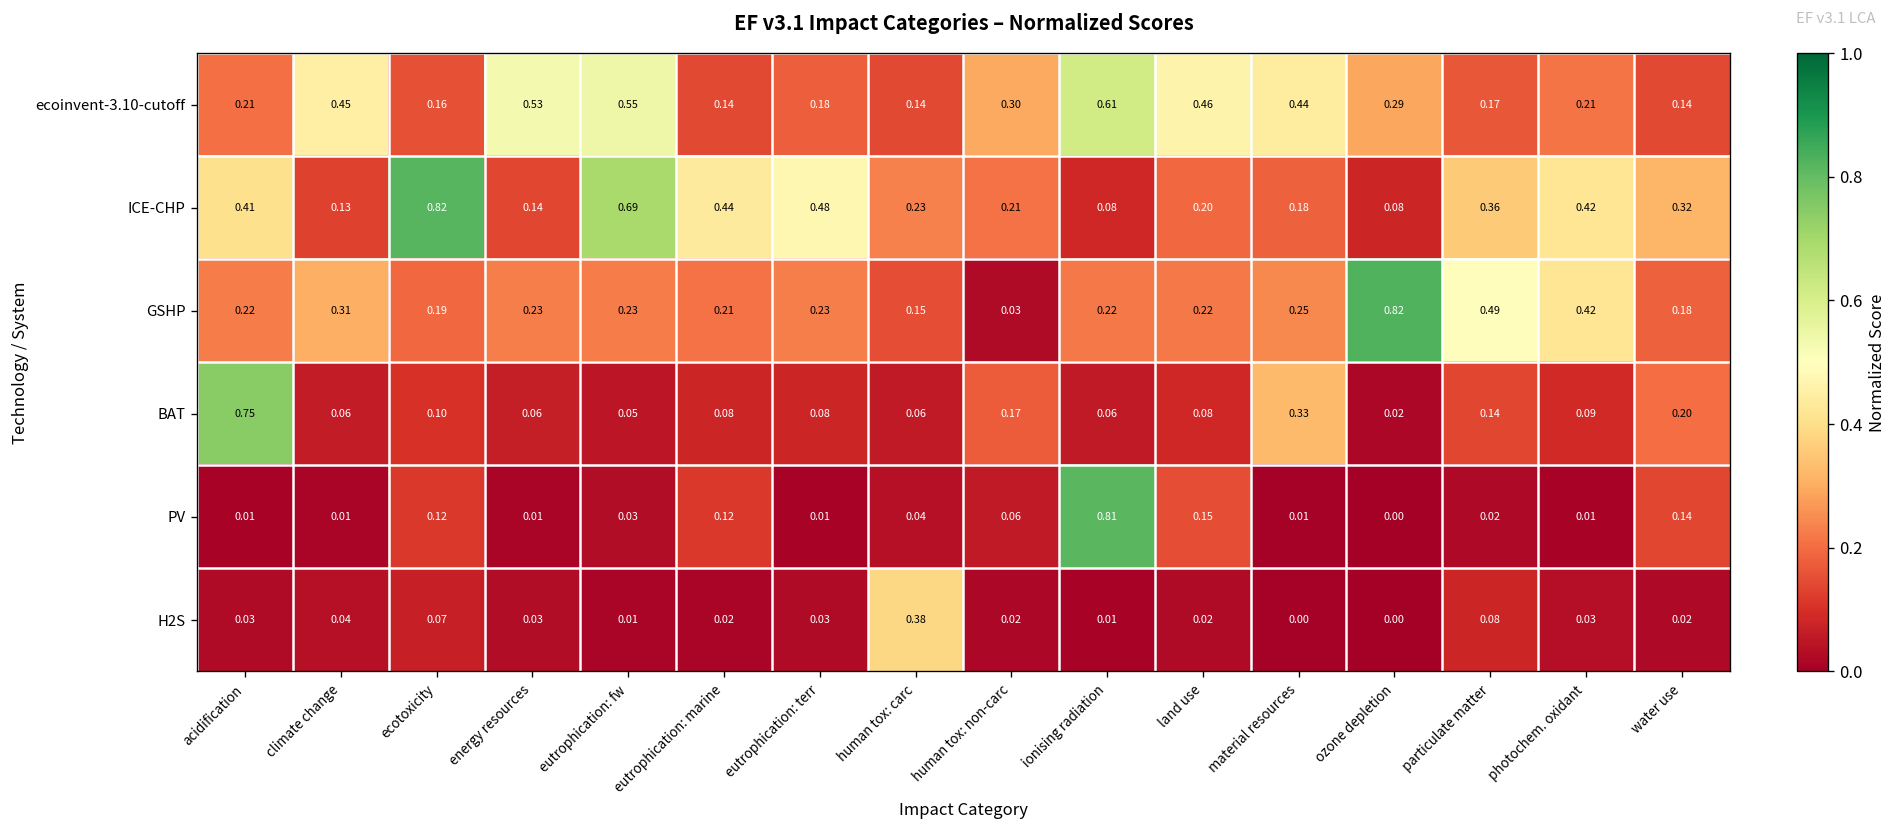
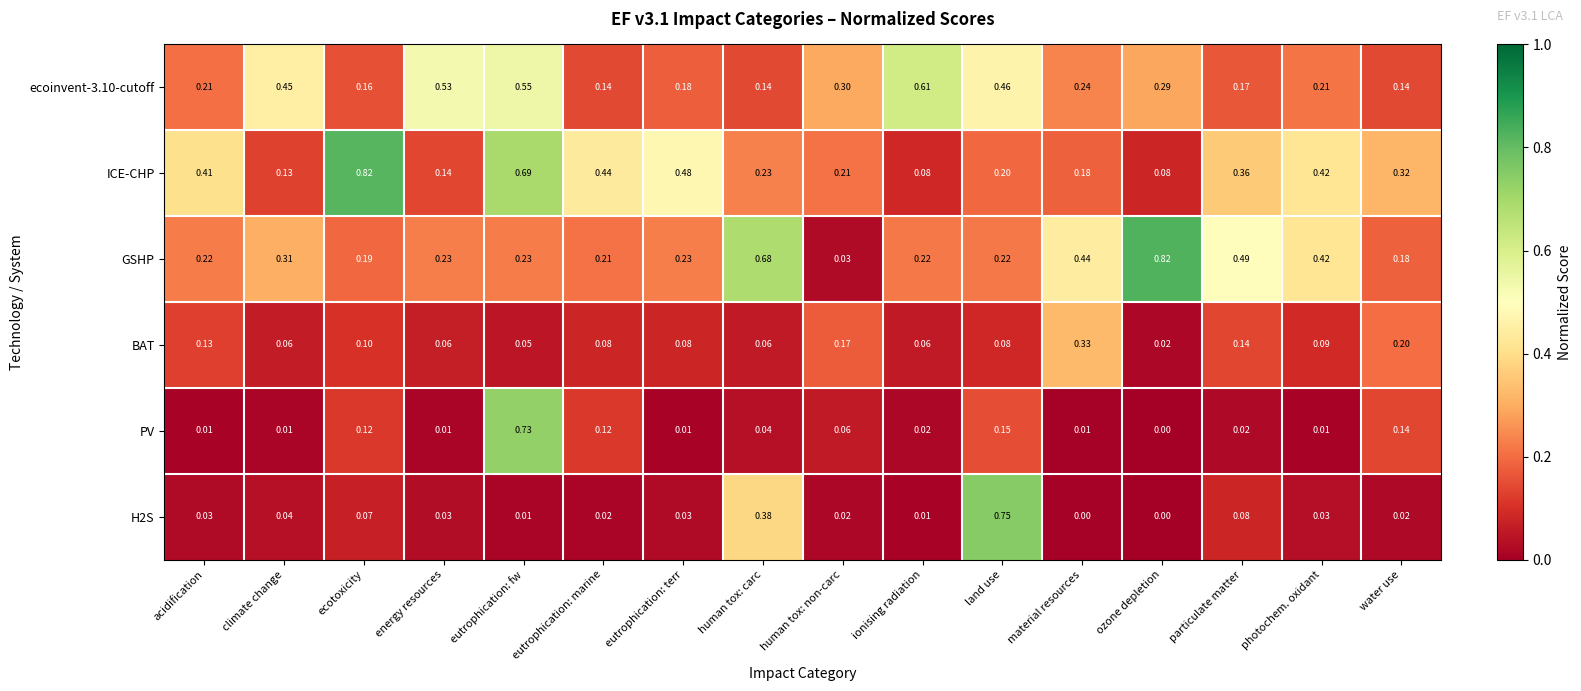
  {
    "ecoinvent-3.10-cutoff": {
      "acidification": 0.21,
      "climate change": 0.45,
      "ecotoxicity": 0.16,
      "energy resources": 0.53,
      "eutrophication: fw": 0.55,
      "eutrophication: marine": 0.14,
      "eutrophication: terr": 0.18,
      "human tox: carc": 0.14,
      "human tox: non-carc": 0.30,
      "ionising radiation": 0.61,
      "land use": 0.46,
-     "material resources": 0.44,
+     "material resources": 0.24,
      "ozone depletion": 0.29,
      "particulate matter": 0.17,
      "photochem. oxidant": 0.21,
      "water use": 0.14
    },
    "ICE-CHP": {
      "acidification": 0.41,
      "climate change": 0.13,
      "ecotoxicity": 0.82,
      "energy resources": 0.14,
      "eutrophication: fw": 0.69,
      "eutrophication: marine": 0.44,
      "eutrophication: terr": 0.48,
      "human tox: carc": 0.23,
      "human tox: non-carc": 0.21,
      "ionising radiation": 0.08,
      "land use": 0.20,
      "material resources": 0.18,
      "ozone depletion": 0.08,
      "particulate matter": 0.36,
      "photochem. oxidant": 0.42,
      "water use": 0.32
    },
    "GSHP": {
      "acidification": 0.22,
      "climate change": 0.31,
      "ecotoxicity": 0.19,
      "energy resources": 0.23,
      "eutrophication: fw": 0.23,
      "eutrophication: marine": 0.21,
      "eutrophication: terr": 0.23,
-     "human tox: carc": 0.15,
+     "human tox: carc": 0.68,
      "human tox: non-carc": 0.03,
      "ionising radiation": 0.22,
      "land use": 0.22,
-     "material resources": 0.25,
+     "material resources": 0.44,
      "ozone depletion": 0.82,
      "particulate matter": 0.49,
      "photochem. oxidant": 0.42,
      "water use": 0.18
    },
    "BAT": {
-     "acidification": 0.75,
+     "acidification": 0.13,
      "climate change": 0.06,
      "ecotoxicity": 0.10,
      "energy resources": 0.06,
      "eutrophication: fw": 0.05,
      "eutrophication: marine": 0.08,
      "eutrophication: terr": 0.08,
      "human tox: carc": 0.06,
      "human tox: non-carc": 0.17,
      "ionising radiation": 0.06,
      "land use": 0.08,
      "material resources": 0.33,
      "ozone depletion": 0.02,
      "particulate matter": 0.14,
      "photochem. oxidant": 0.09,
      "water use": 0.20
    },
    "PV": {
      "acidification": 0.01,
      "climate change": 0.01,
      "ecotoxicity": 0.12,
      "energy resources": 0.01,
-     "eutrophication: fw": 0.03,
+     "eutrophication: fw": 0.73,
      "eutrophication: marine": 0.12,
      "eutrophication: terr": 0.01,
      "human tox: carc": 0.04,
      "human tox: non-carc": 0.06,
-     "ionising radiation": 0.81,
+     "ionising radiation": 0.02,
      "land use": 0.15,
      "material resources": 0.01,
      "ozone depletion": 0.00,
      "particulate matter": 0.02,
      "photochem. oxidant": 0.01,
      "water use": 0.14
    },
    "H2S": {
      "acidification": 0.03,
      "climate change": 0.04,
      "ecotoxicity": 0.07,
      "energy resources": 0.03,
      "eutrophication: fw": 0.01,
      "eutrophication: marine": 0.02,
      "eutrophication: terr": 0.03,
      "human tox: carc": 0.38,
      "human tox: non-carc": 0.02,
      "ionising radiation": 0.01,
-     "land use": 0.02,
+     "land use": 0.75,
      "material resources": 0.00,
      "ozone depletion": 0.00,
      "particulate matter": 0.08,
      "photochem. oxidant": 0.03,
      "water use": 0.02
    }
  }
